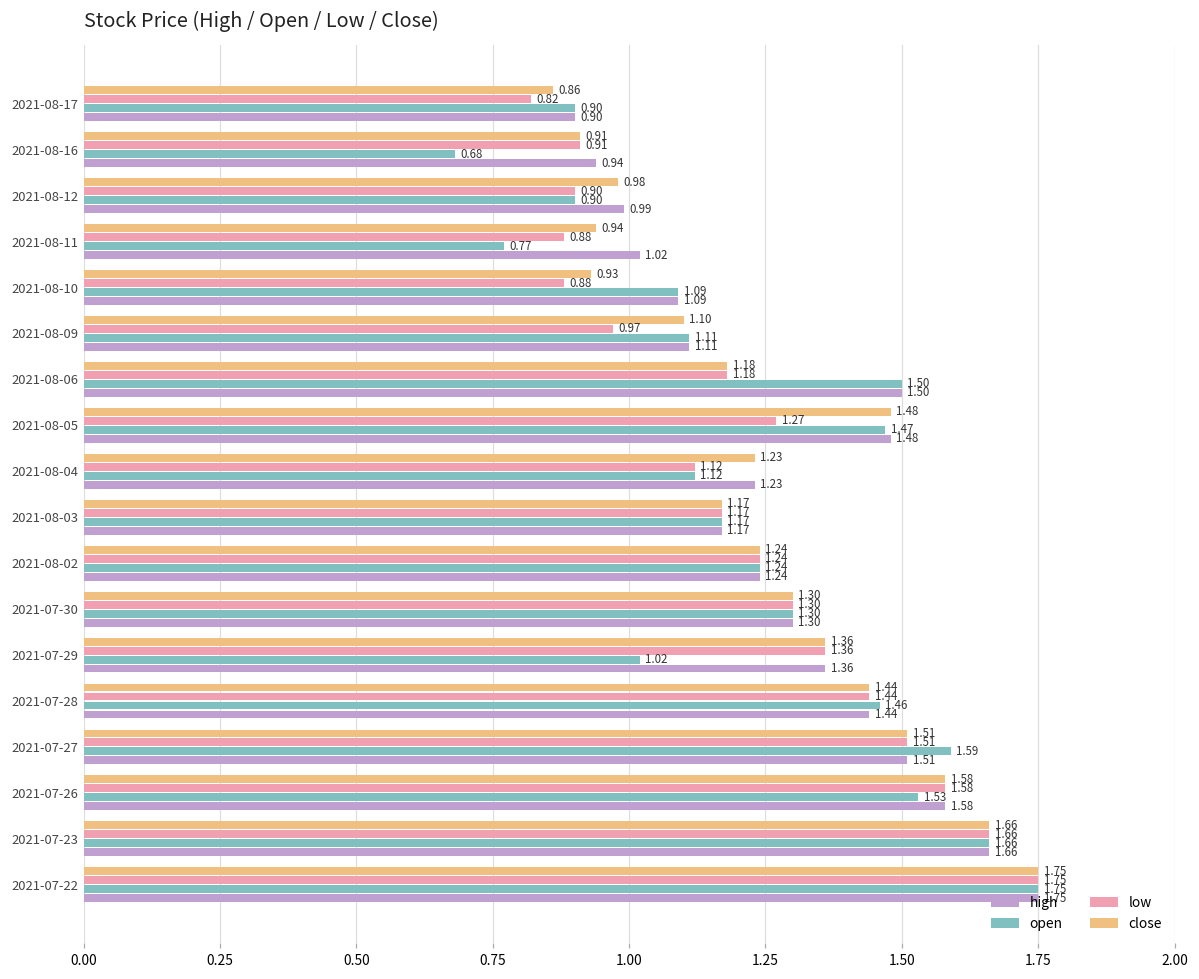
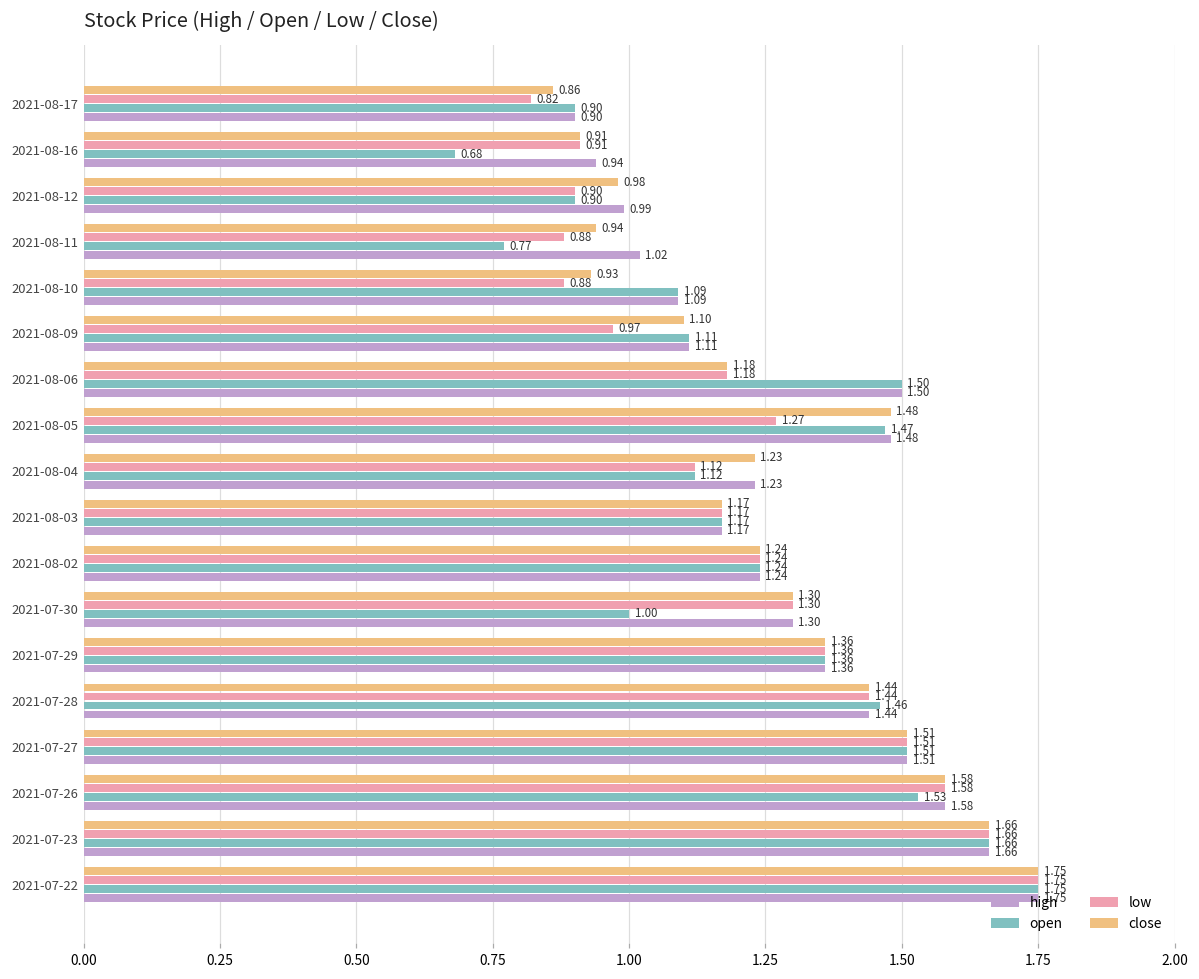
  {
    "open": {
      "2021-08-16": 0.68,
      "2021-08-11": 0.77,
      "2021-08-05": 1.47,
-     "2021-07-30": 1.30,
-     "2021-07-29": 1.02,
+     "2021-07-30": 1.00,
+     "2021-07-29": 1.36,
      "2021-07-28": 1.46,
-     "2021-07-27": 1.59,
+     "2021-07-27": 1.51,
      "2021-07-26": 1.53
    }
  }
